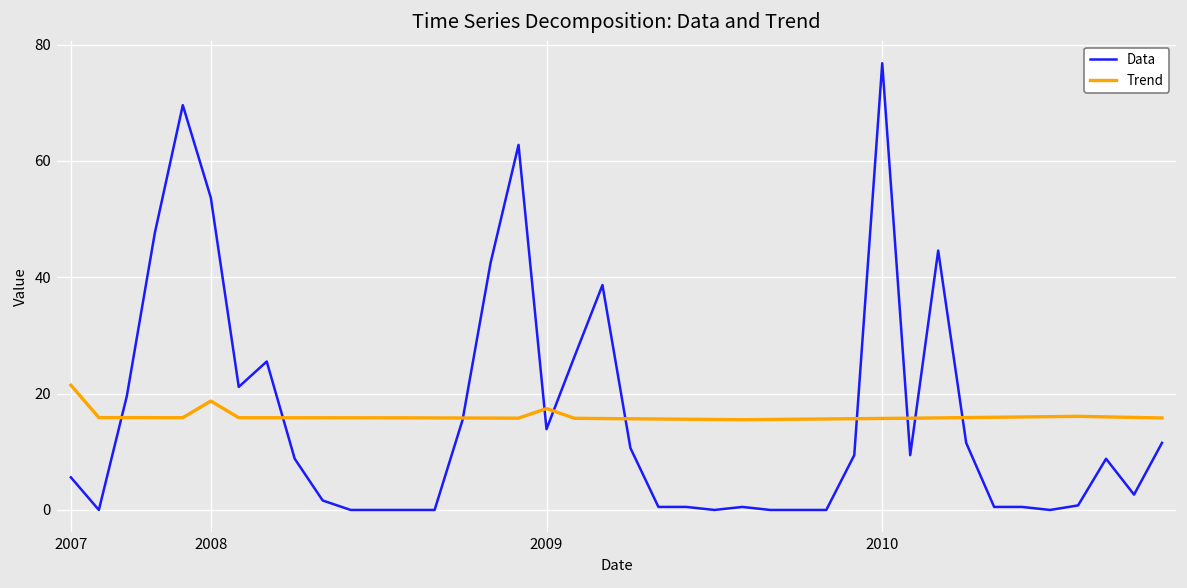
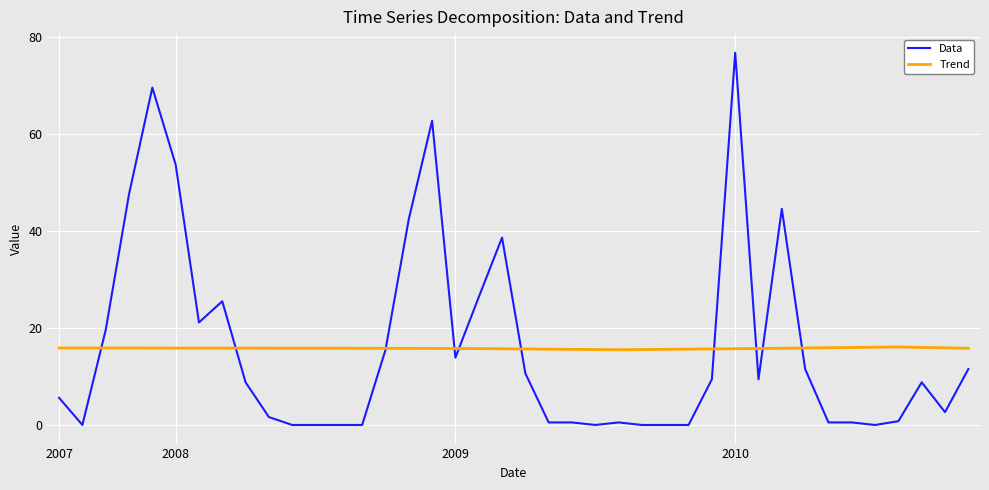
  {
    "Data": {
      "2007": 6,
      "2008": 54,
      "2009": 14,
      "2010": 77
    },
    "Trend": {
-     "2007": 21,
-     "2008": 19,
-     "2009": 17,
+     "2007": 16,
+     "2008": 16,
+     "2009": 16,
      "2010": 16
    }
  }
